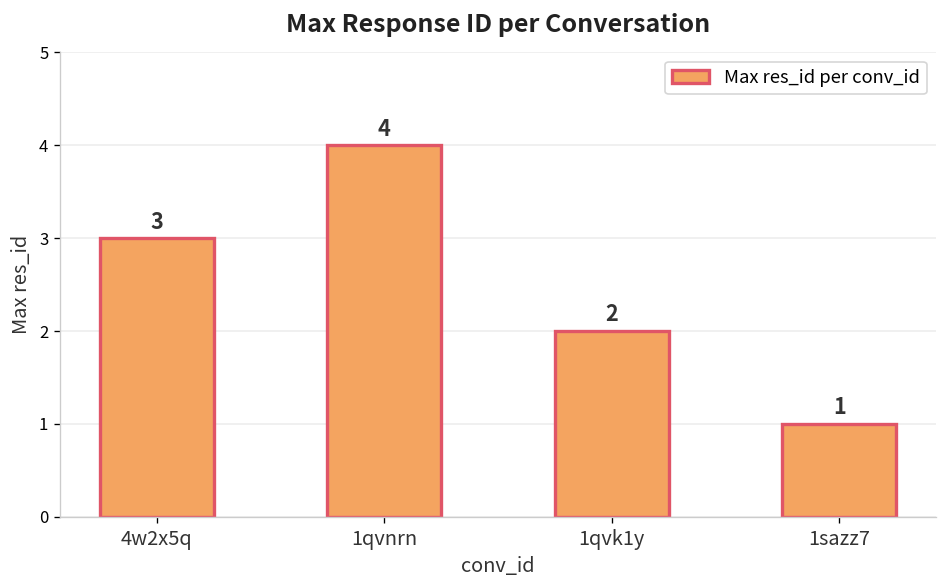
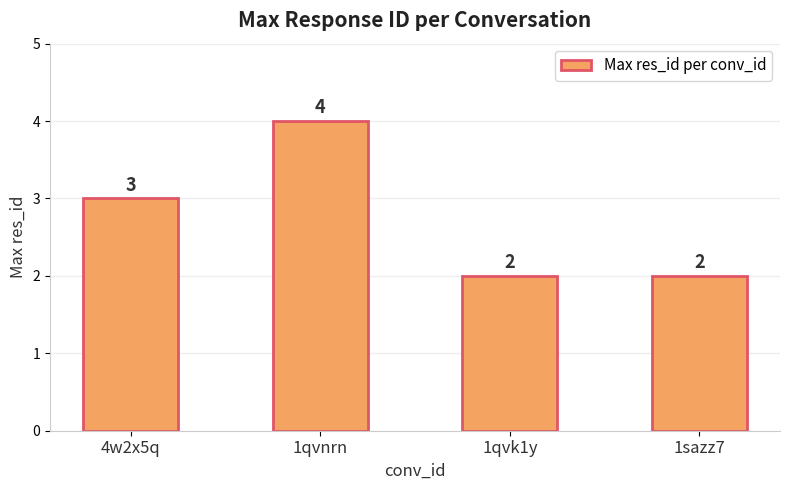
  {
    "4w2x5q": 3,
    "1qvnrn": 4,
    "1qvk1y": 2,
-   "1sazz7": 1
+   "1sazz7": 2
  }
